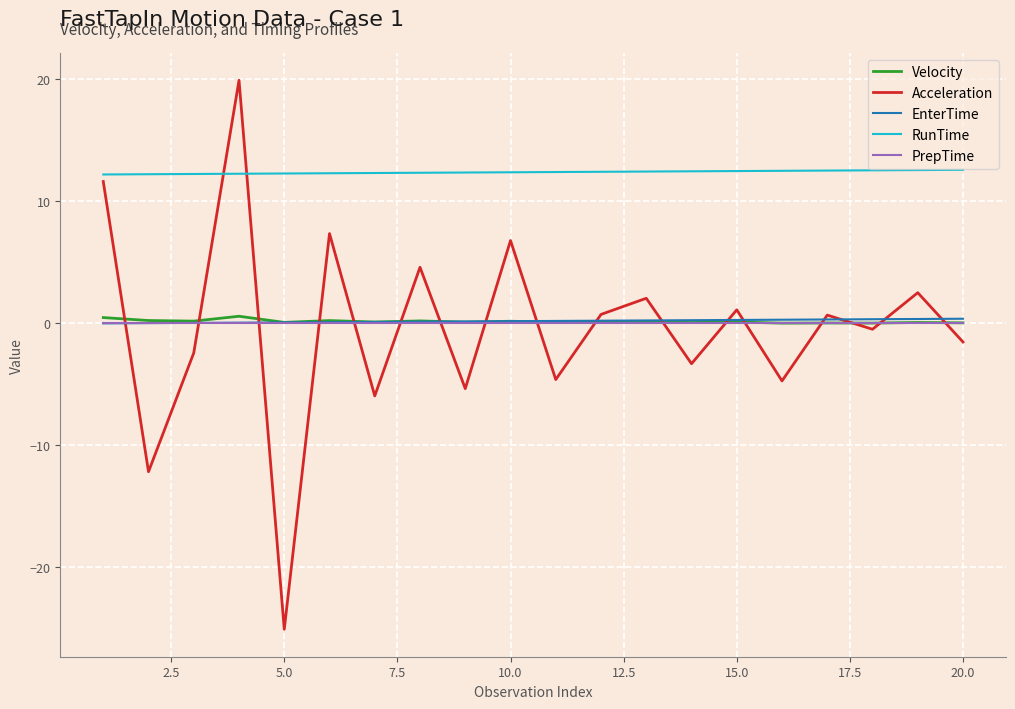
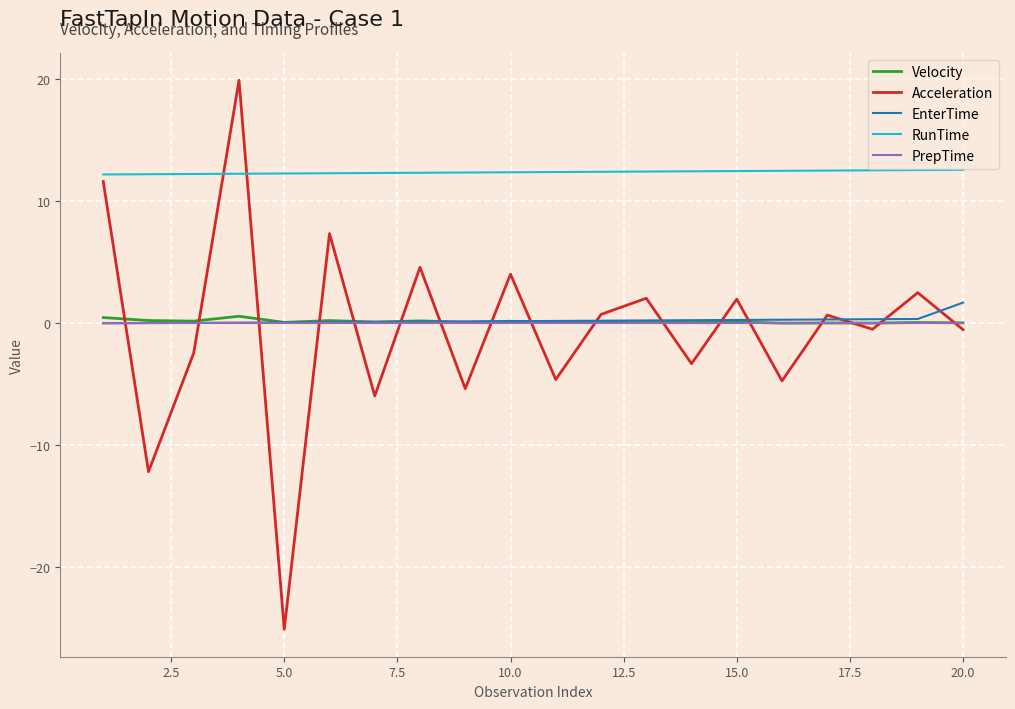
  {
    "Acceleration": {
      "5.0": -25.1,
-     "10.0": 6.8,
-     "15.0": 1.1,
-     "20.0": -1.5
+     "10.0": 4.0,
+     "15.0": 2.0,
+     "20.0": -0.5
    },
    "EnterTime": {
-     "20.0": 0.4
+     "20.0": 1.7
    },
    "RunTime": {
      "5.0": 12.3,
      "10.0": 12.4,
      "15.0": 12.5,
      "20.0": 12.6
    }
  }
